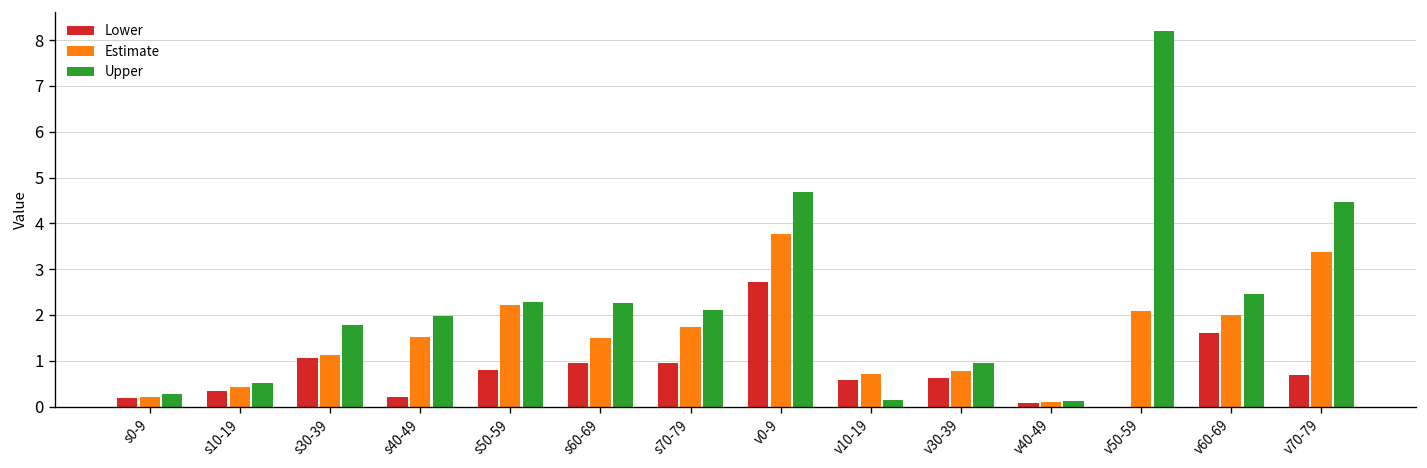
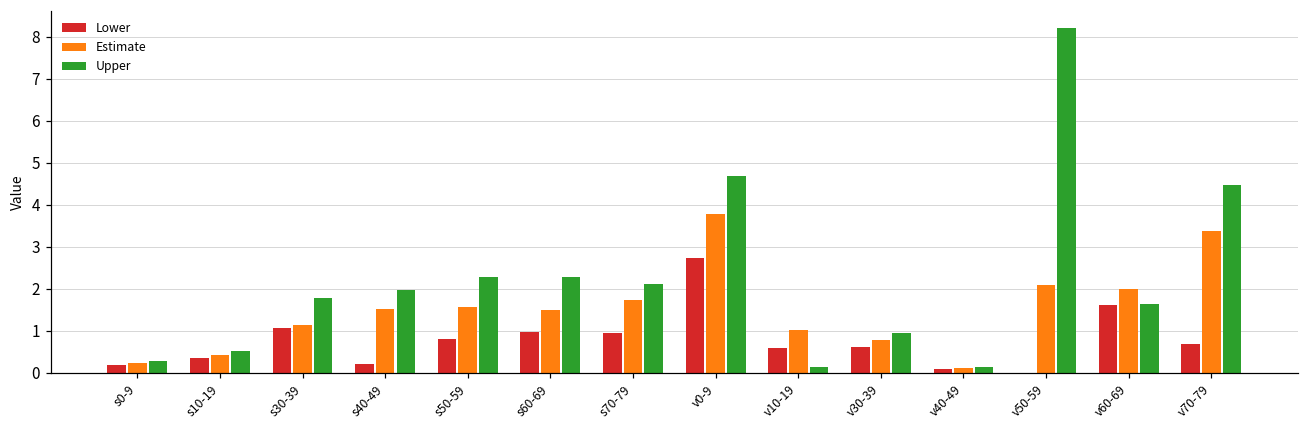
  {
    "Lower": {
      "s0-9": 0.2,
      "s10-19": 0.3,
      "s30-39": 1.1,
      "s40-49": 0.2,
      "s50-59": 0.8,
      "s60-69": 1.0,
      "s70-79": 1.0,
      "v0-9": 2.7,
      "v10-19": 0.6,
      "v30-39": 0.6,
      "v40-49": 0.1,
      "v60-69": 1.6,
      "v70-79": 0.7
    },
    "Estimate": {
      "s0-9": 0.2,
      "s10-19": 0.4,
      "s30-39": 1.1,
      "s40-49": 1.5,
-     "s50-59": 2.2,
+     "s50-59": 1.6,
      "s60-69": 1.5,
      "s70-79": 1.7,
      "v0-9": 3.8,
-     "v10-19": 0.7,
+     "v10-19": 1.0,
      "v30-39": 0.8,
      "v40-49": 0.1,
      "v50-59": 2.1,
      "v60-69": 2.0,
      "v70-79": 3.4
    },
    "Upper": {
      "s0-9": 0.3,
      "s10-19": 0.5,
      "s30-39": 1.8,
      "s40-49": 2.0,
      "s50-59": 2.3,
      "s60-69": 2.3,
      "s70-79": 2.1,
      "v0-9": 4.7,
      "v10-19": 0.1,
      "v30-39": 1.0,
      "v40-49": 0.1,
      "v50-59": 8.2,
-     "v60-69": 2.5,
+     "v60-69": 1.6,
      "v70-79": 4.5
    }
  }
